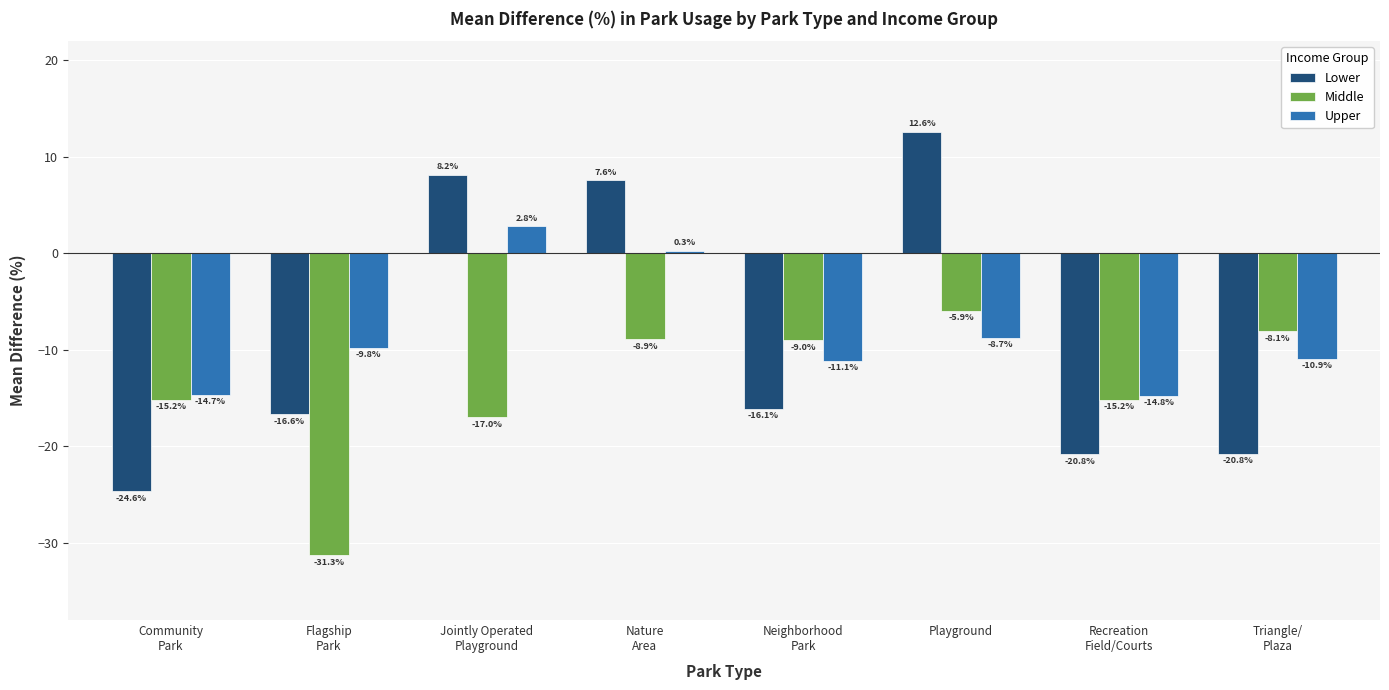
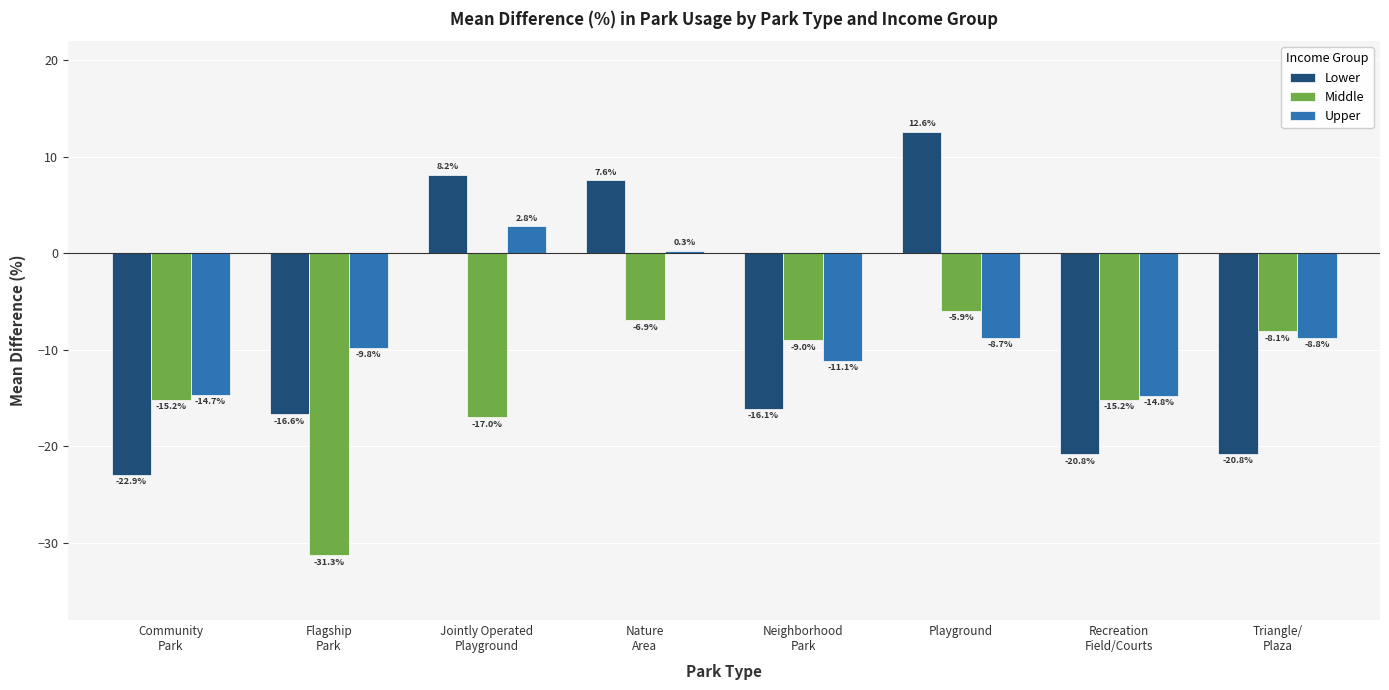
  {
    "Lower": {
-     "Community Park": "-24.6%",
+     "Community Park": "-22.9%",
      "Flagship Park": "-16.6%",
      "Jointly Operated Playground": "8.2%",
      "Nature Area": "7.6%",
      "Neighborhood Park": "-16.1%",
      "Playground": "12.6%",
      "Recreation Field/Courts": "-20.8%",
      "Triangle/ Plaza": "-20.8%"
    },
    "Middle": {
      "Community Park": "-15.2%",
      "Flagship Park": "-31.3%",
      "Jointly Operated Playground": "-17.0%",
-     "Nature Area": "-8.9%",
+     "Nature Area": "-6.9%",
      "Neighborhood Park": "-9.0%",
      "Playground": "-5.9%",
      "Recreation Field/Courts": "-15.2%",
      "Triangle/ Plaza": "-8.1%"
    },
    "Upper": {
      "Community Park": "-14.7%",
      "Flagship Park": "-9.8%",
      "Jointly Operated Playground": "2.8%",
      "Nature Area": "0.3%",
      "Neighborhood Park": "-11.1%",
      "Playground": "-8.7%",
      "Recreation Field/Courts": "-14.8%",
-     "Triangle/ Plaza": "-10.9%"
+     "Triangle/ Plaza": "-8.8%"
    }
  }
